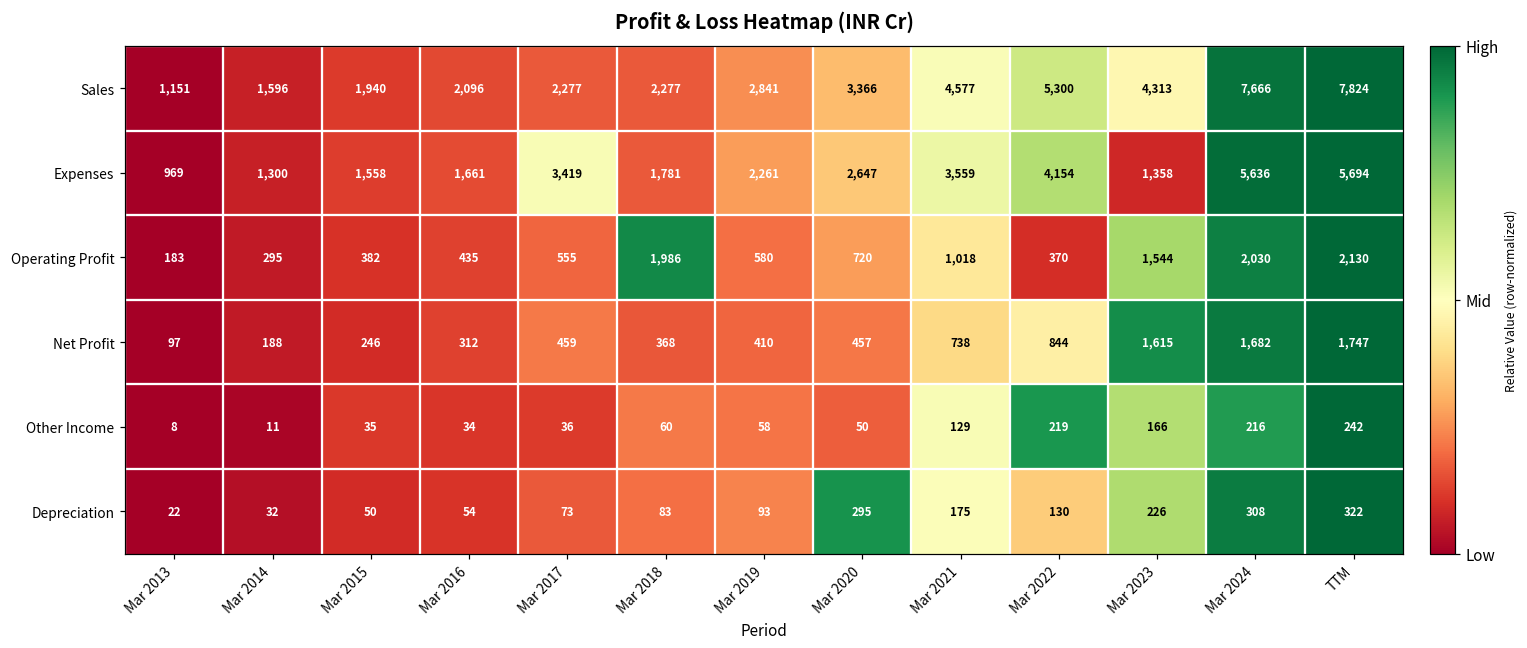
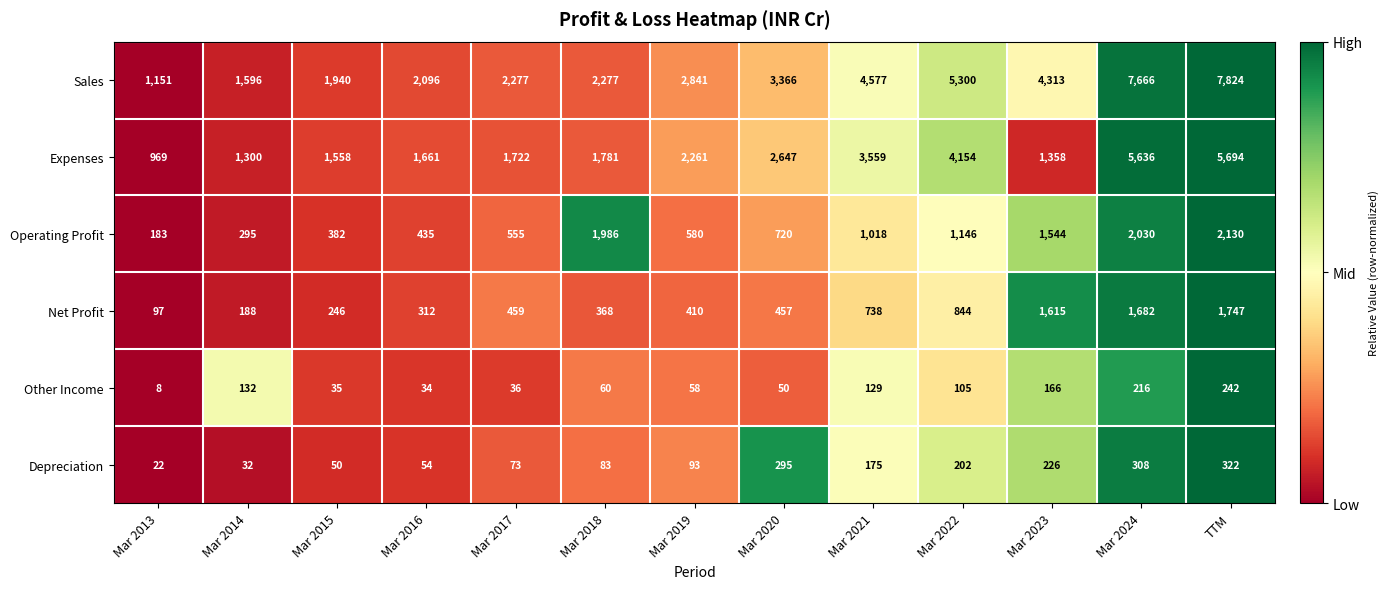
  {
    "Sales": {
      "Mar 2013": "1,151",
      "Mar 2014": "1,596",
      "Mar 2015": "1,940",
      "Mar 2016": "2,096",
      "Mar 2017": "2,277",
      "Mar 2018": "2,277",
      "Mar 2019": "2,841",
      "Mar 2020": "3,366",
      "Mar 2021": "4,577",
      "Mar 2022": "5,300",
      "Mar 2023": "4,313",
      "Mar 2024": "7,666",
      "TTM": "7,824"
    },
    "Expenses": {
      "Mar 2013": "969",
      "Mar 2014": "1,300",
      "Mar 2015": "1,558",
      "Mar 2016": "1,661",
-     "Mar 2017": "3,419",
+     "Mar 2017": "1,722",
      "Mar 2018": "1,781",
      "Mar 2019": "2,261",
      "Mar 2020": "2,647",
      "Mar 2021": "3,559",
      "Mar 2022": "4,154",
      "Mar 2023": "1,358",
      "Mar 2024": "5,636",
      "TTM": "5,694"
    },
    "Operating Profit": {
      "Mar 2013": "183",
      "Mar 2014": "295",
      "Mar 2015": "382",
      "Mar 2016": "435",
      "Mar 2017": "555",
      "Mar 2018": "1,986",
      "Mar 2019": "580",
      "Mar 2020": "720",
      "Mar 2021": "1,018",
-     "Mar 2022": "370",
+     "Mar 2022": "1,146",
      "Mar 2023": "1,544",
      "Mar 2024": "2,030",
      "TTM": "2,130"
    },
    "Net Profit": {
      "Mar 2013": "97",
      "Mar 2014": "188",
      "Mar 2015": "246",
      "Mar 2016": "312",
      "Mar 2017": "459",
      "Mar 2018": "368",
      "Mar 2019": "410",
      "Mar 2020": "457",
      "Mar 2021": "738",
      "Mar 2022": "844",
      "Mar 2023": "1,615",
      "Mar 2024": "1,682",
      "TTM": "1,747"
    },
    "Other Income": {
      "Mar 2013": "8",
-     "Mar 2014": "11",
+     "Mar 2014": "132",
      "Mar 2015": "35",
      "Mar 2016": "34",
      "Mar 2017": "36",
      "Mar 2018": "60",
      "Mar 2019": "58",
      "Mar 2020": "50",
      "Mar 2021": "129",
-     "Mar 2022": "219",
+     "Mar 2022": "105",
      "Mar 2023": "166",
      "Mar 2024": "216",
      "TTM": "242"
    },
    "Depreciation": {
      "Mar 2013": "22",
      "Mar 2014": "32",
      "Mar 2015": "50",
      "Mar 2016": "54",
      "Mar 2017": "73",
      "Mar 2018": "83",
      "Mar 2019": "93",
      "Mar 2020": "295",
      "Mar 2021": "175",
-     "Mar 2022": "130",
+     "Mar 2022": "202",
      "Mar 2023": "226",
      "Mar 2024": "308",
      "TTM": "322"
    }
  }
